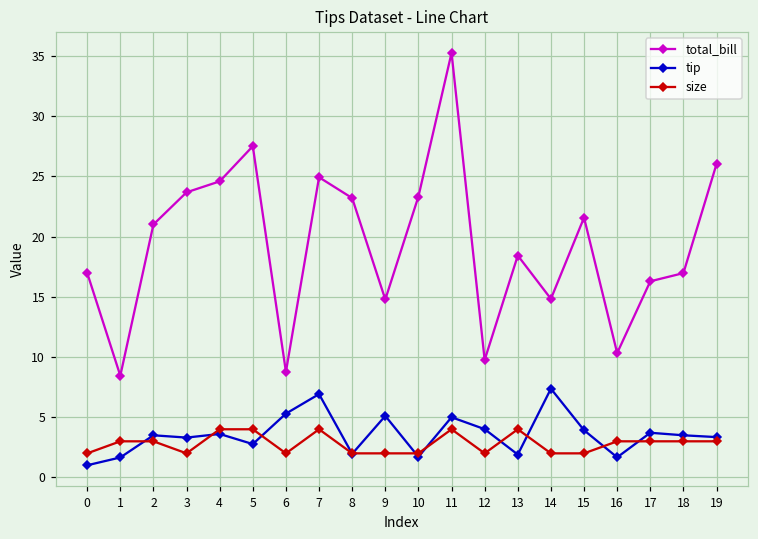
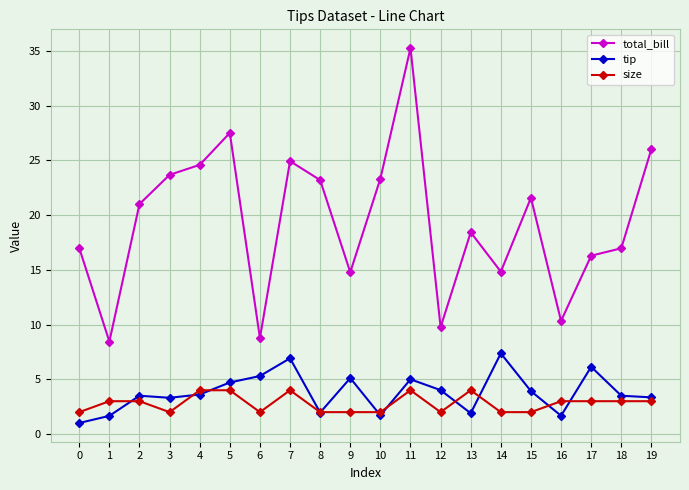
  {
    "total_bill": {
      "0": 17.0,
      "1": 8.5,
      "2": 21.0,
      "3": 23.7,
      "4": 24.6,
      "5": 27.5,
      "6": 8.8,
      "7": 24.9,
      "8": 23.2,
      "9": 14.8,
      "10": 23.3,
      "11": 35.3,
      "12": 9.8,
      "13": 18.4,
      "14": 14.8,
      "15": 21.6,
      "16": 10.3,
      "17": 16.3,
      "18": 17.0,
      "19": 26.0
    },
    "tip": {
      "0": 1.0,
      "1": 1.7,
      "2": 3.5,
      "3": 3.3,
      "4": 3.6,
-     "5": 2.8,
+     "5": 4.7,
      "6": 5.3,
      "7": 6.9,
      "9": 5.1,
      "10": 1.7,
      "11": 5.0,
      "12": 4.0,
      "13": 1.9,
      "14": 7.4,
      "15": 3.9,
      "16": 1.7,
-     "17": 3.7,
+     "17": 6.1,
      "18": 3.5,
      "19": 3.4
    },
    "size": {
      "0": 2.0,
      "1": 3.0,
      "2": 3.0,
      "3": 2.0,
      "4": 4.0,
      "5": 4.0,
      "6": 2.0,
      "7": 4.0,
      "9": 2.0,
      "10": 2.0,
      "11": 4.0,
      "12": 2.0,
      "13": 4.0,
      "14": 2.0,
      "15": 2.0,
      "16": 3.0,
      "17": 3.0,
      "18": 3.0,
      "19": 3.0
    }
  }
